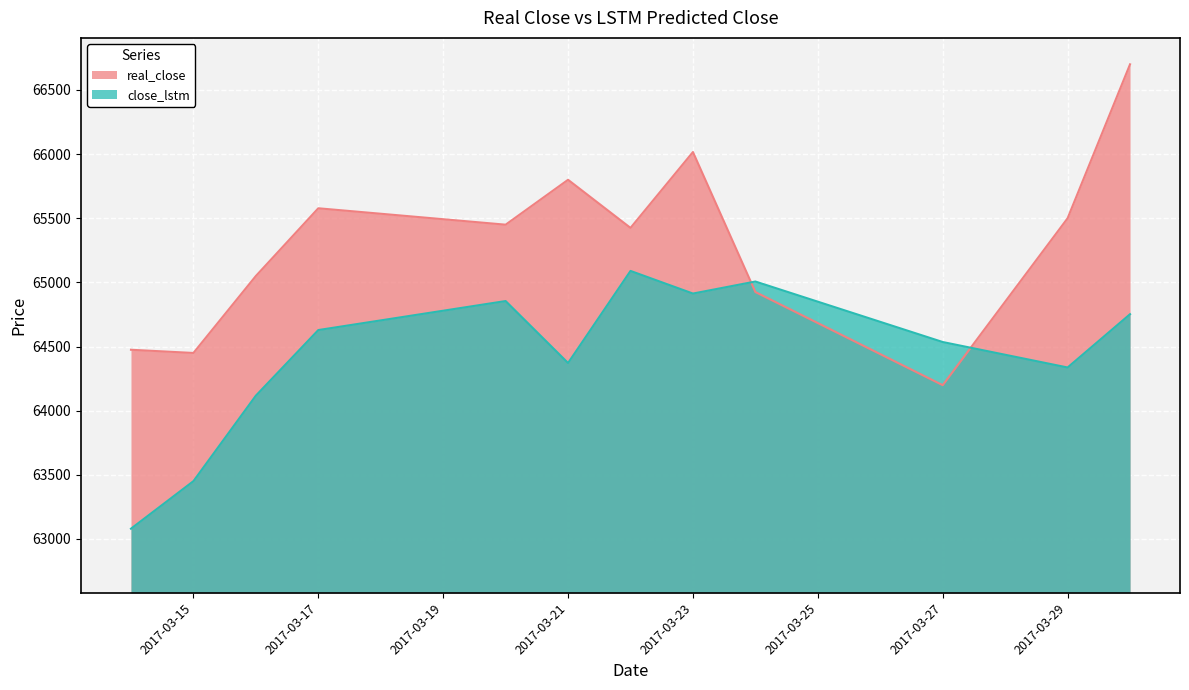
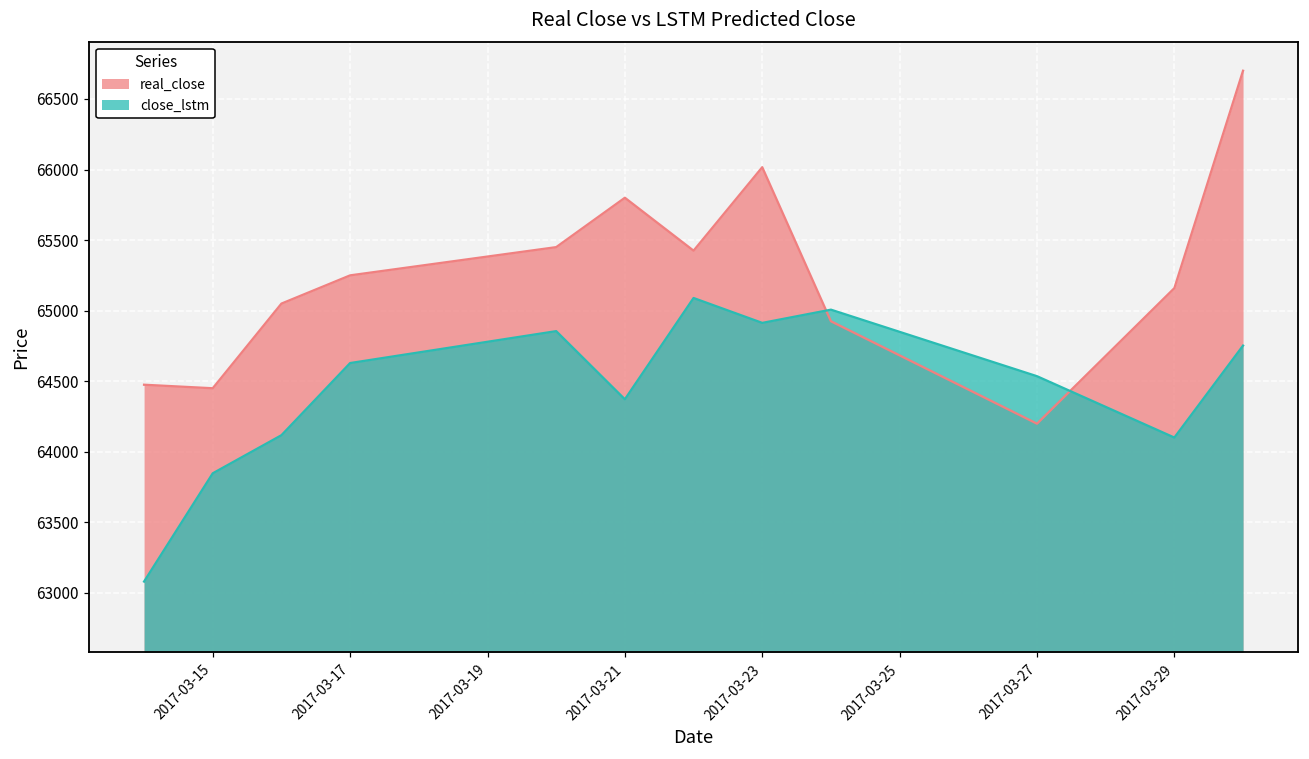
  {
    "real_close": {
      "2017-03-15": 64450,
-     "2017-03-17": 65580,
+     "2017-03-17": 65250,
      "2017-03-21": 65800,
      "2017-03-23": 66020,
      "2017-03-27": 64200,
-     "2017-03-29": 65500
+     "2017-03-29": 65160
    },
    "close_lstm": {
-     "2017-03-15": 63450,
+     "2017-03-15": 63850,
      "2017-03-17": 64630,
      "2017-03-21": 64370,
      "2017-03-23": 64910,
      "2017-03-27": 64540,
-     "2017-03-29": 64340
+     "2017-03-29": 64100
    }
  }
